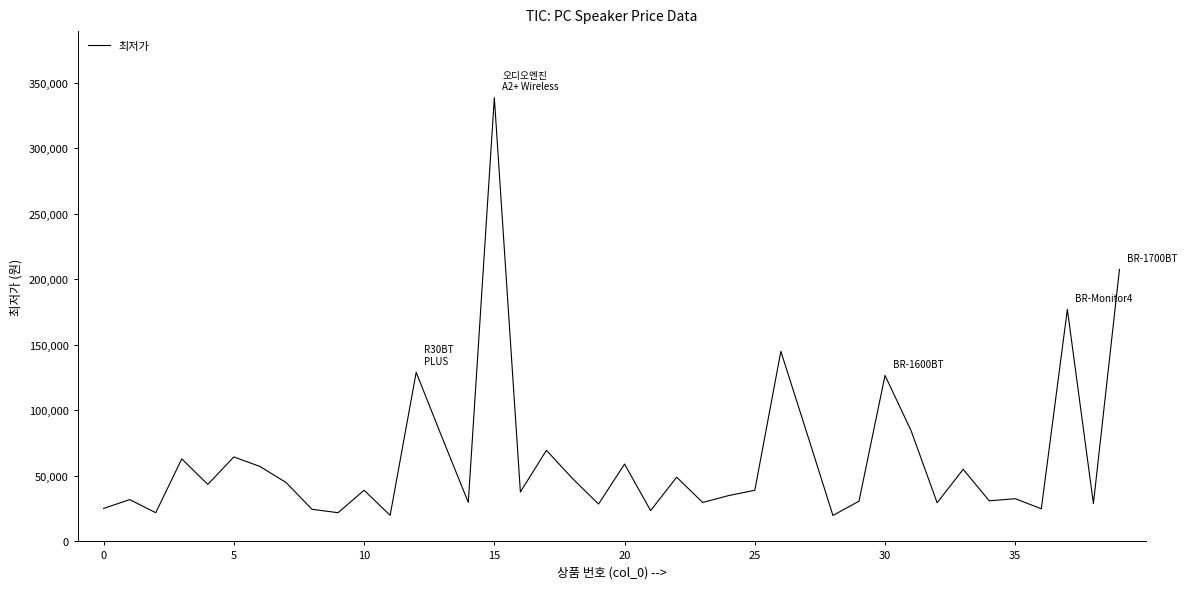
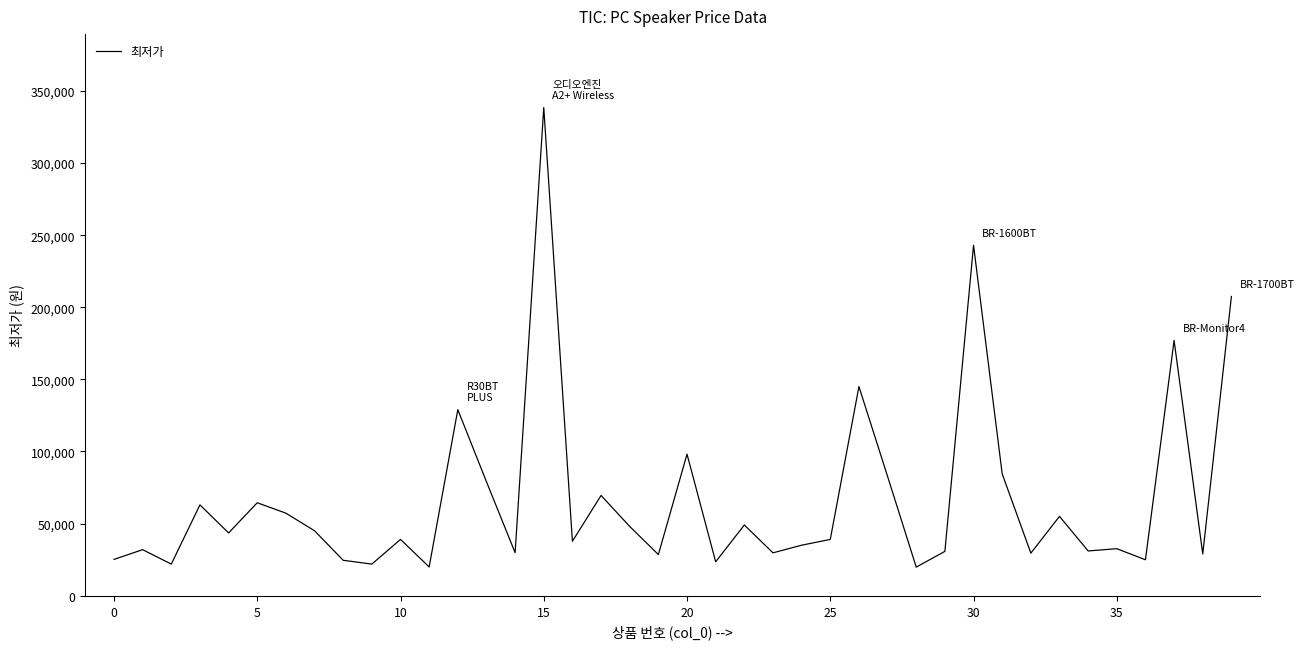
  {
    "0": "25,000",
    "5": "64,000",
    "10": "39,000",
    "15": "339,000",
-   "20": "59,000",
+   "20": "98,000",
    "25": "39,000",
-   "30": "127,000",
+   "30": "243,000",
    "35": "33,000"
  }
